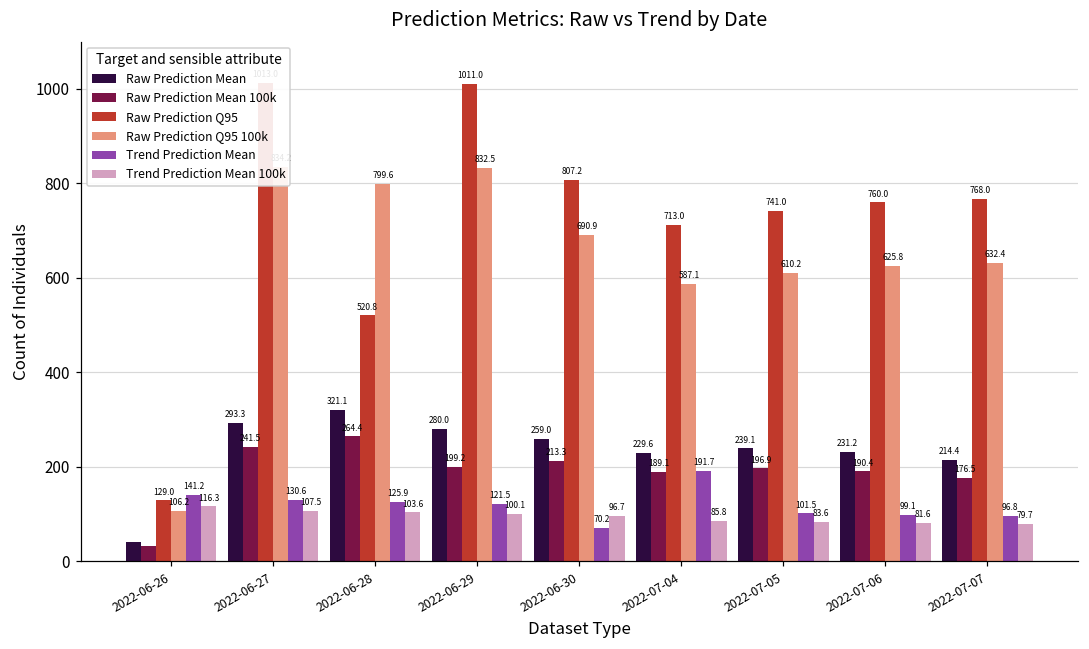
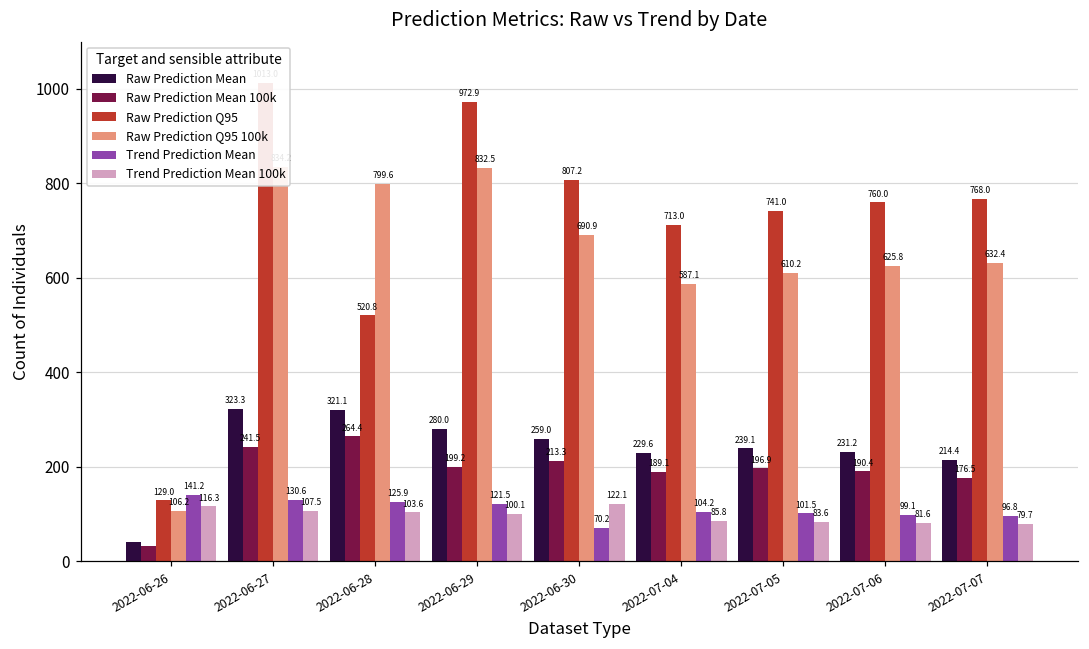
  {
    "Raw Prediction Mean": {
-     "2022-06-27": 293.3,
+     "2022-06-27": 323.3,
      "2022-06-28": 321.1,
      "2022-06-29": 280.0,
      "2022-06-30": 259.0,
      "2022-07-04": 229.6,
      "2022-07-05": 239.1,
      "2022-07-06": 231.2,
      "2022-07-07": 214.4
    },
    "Raw Prediction Mean 100k": {
      "2022-06-27": 241.5,
      "2022-06-28": 264.4,
      "2022-06-29": 199.2,
      "2022-06-30": 213.3,
      "2022-07-04": 189.1,
      "2022-07-05": 196.9,
      "2022-07-06": 190.4,
      "2022-07-07": 176.5
    },
    "Raw Prediction Q95": {
      "2022-06-26": 129.0,
      "2022-06-28": 520.8,
-     "2022-06-29": 1011.0,
+     "2022-06-29": 972.9,
      "2022-06-30": 807.2,
      "2022-07-04": 713.0,
      "2022-07-05": 741.0,
      "2022-07-06": 760.0,
      "2022-07-07": 768.0
    },
    "Raw Prediction Q95 100k": {
      "2022-06-26": 106.2,
      "2022-06-28": 799.6,
      "2022-06-29": 832.5,
      "2022-06-30": 690.9,
      "2022-07-04": 587.1,
      "2022-07-05": 610.2,
      "2022-07-06": 625.8,
      "2022-07-07": 632.4
    },
    "Trend Prediction Mean": {
      "2022-06-26": 141.2,
      "2022-06-27": 130.6,
      "2022-06-28": 125.9,
      "2022-06-29": 121.5,
      "2022-06-30": 70.2,
-     "2022-07-04": 191.7,
+     "2022-07-04": 104.2,
      "2022-07-05": 101.5,
      "2022-07-06": 99.1,
      "2022-07-07": 96.8
    },
    "Trend Prediction Mean 100k": {
      "2022-06-26": 116.3,
      "2022-06-27": 107.5,
      "2022-06-28": 103.6,
      "2022-06-29": 100.1,
-     "2022-06-30": 96.7,
+     "2022-06-30": 122.1,
      "2022-07-04": 85.8,
      "2022-07-05": 83.6,
      "2022-07-06": 81.6,
      "2022-07-07": 79.7
    }
  }
